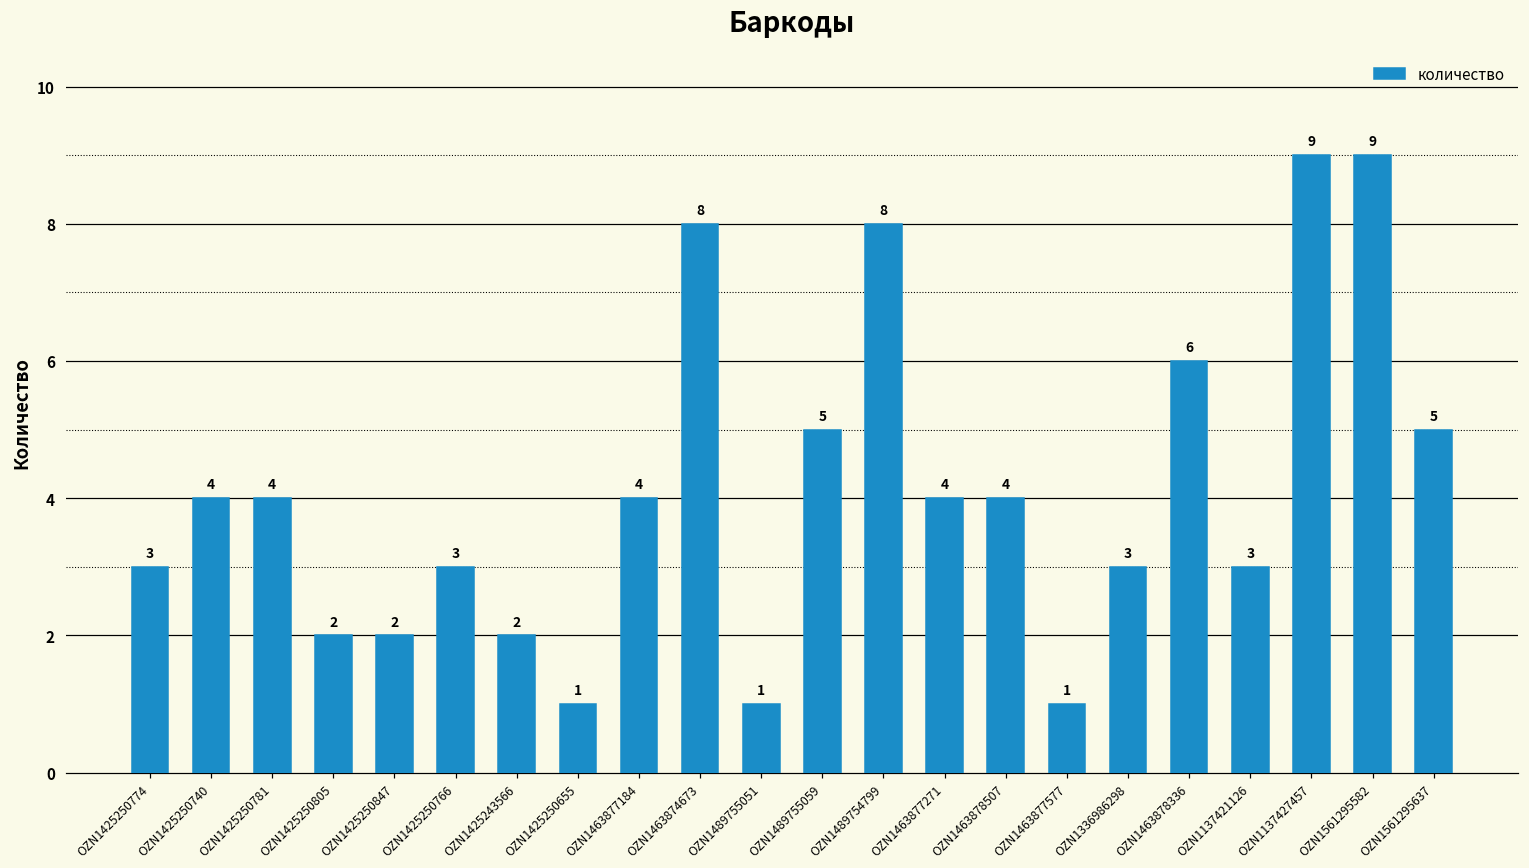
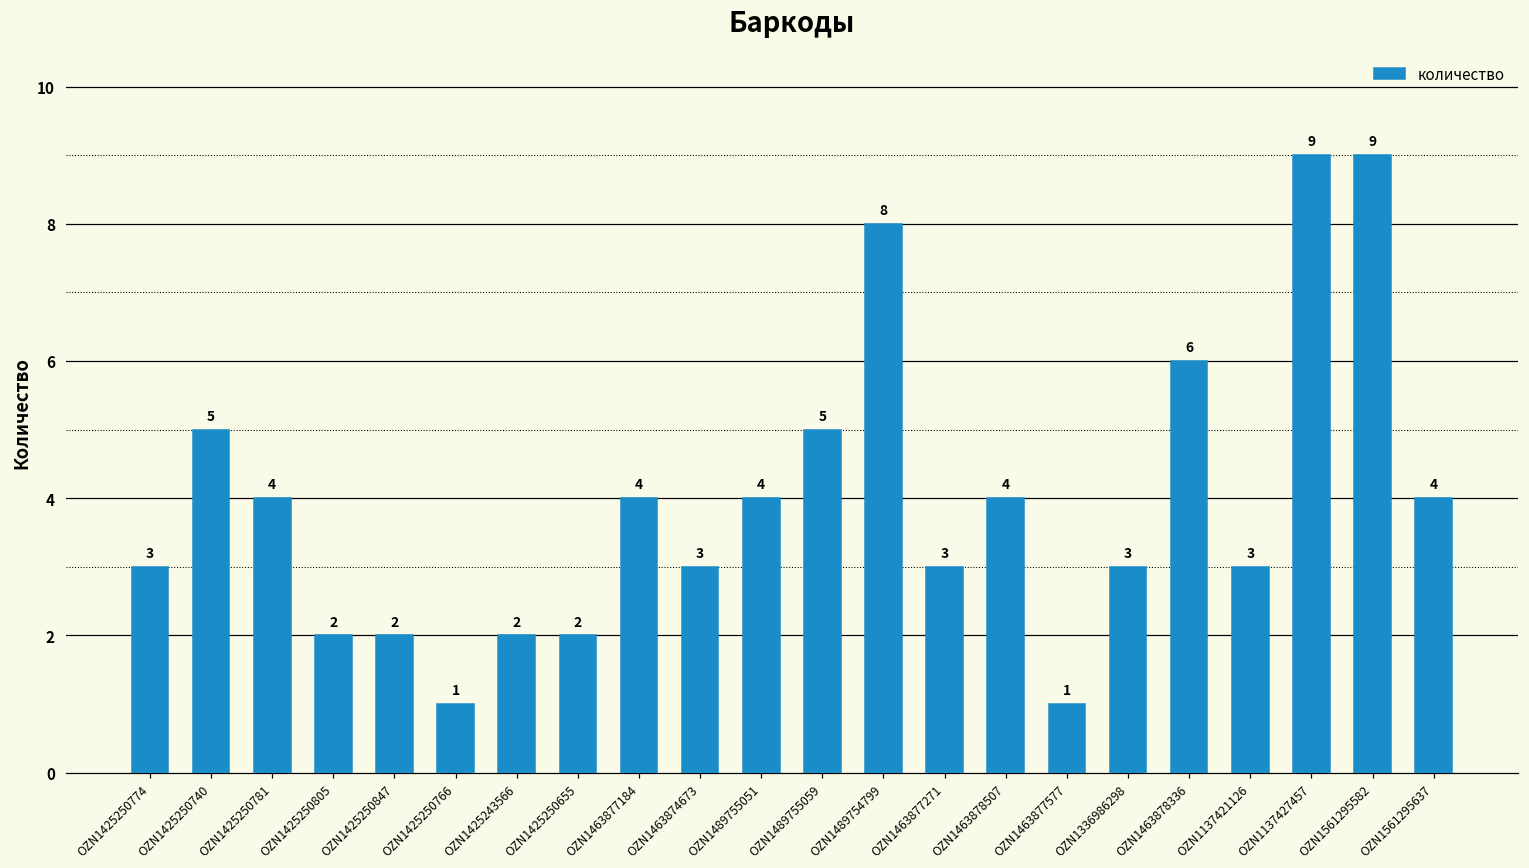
  {
    "OZN1425250774": 3,
-   "OZN1425250740": 4,
+   "OZN1425250740": 5,
    "OZN1425250781": 4,
    "OZN1425250805": 2,
    "OZN1425250847": 2,
-   "OZN1425250766": 3,
+   "OZN1425250766": 1,
    "OZN1425243566": 2,
-   "OZN1425250655": 1,
+   "OZN1425250655": 2,
    "OZN1463877184": 4,
-   "OZN1463874673": 8,
-   "OZN1489755051": 1,
+   "OZN1463874673": 3,
+   "OZN1489755051": 4,
    "OZN1489755059": 5,
    "OZN1489754799": 8,
-   "OZN1463877271": 4,
+   "OZN1463877271": 3,
    "OZN1463878507": 4,
    "OZN1463877577": 1,
    "OZN1336986298": 3,
    "OZN1463878336": 6,
    "OZN1137421126": 3,
    "OZN1137427457": 9,
    "OZN1561295582": 9,
-   "OZN1561295637": 5
+   "OZN1561295637": 4
  }
